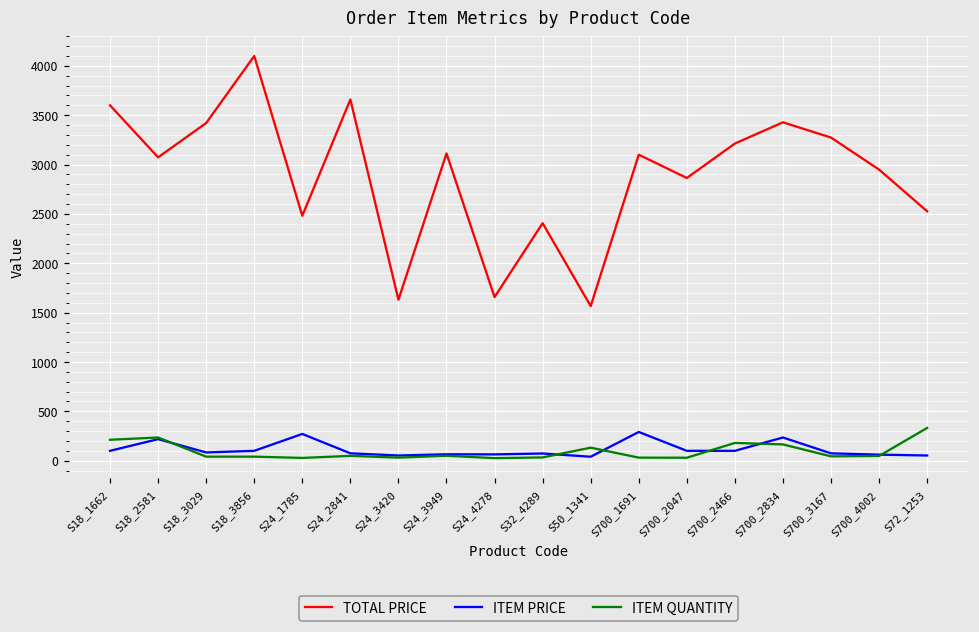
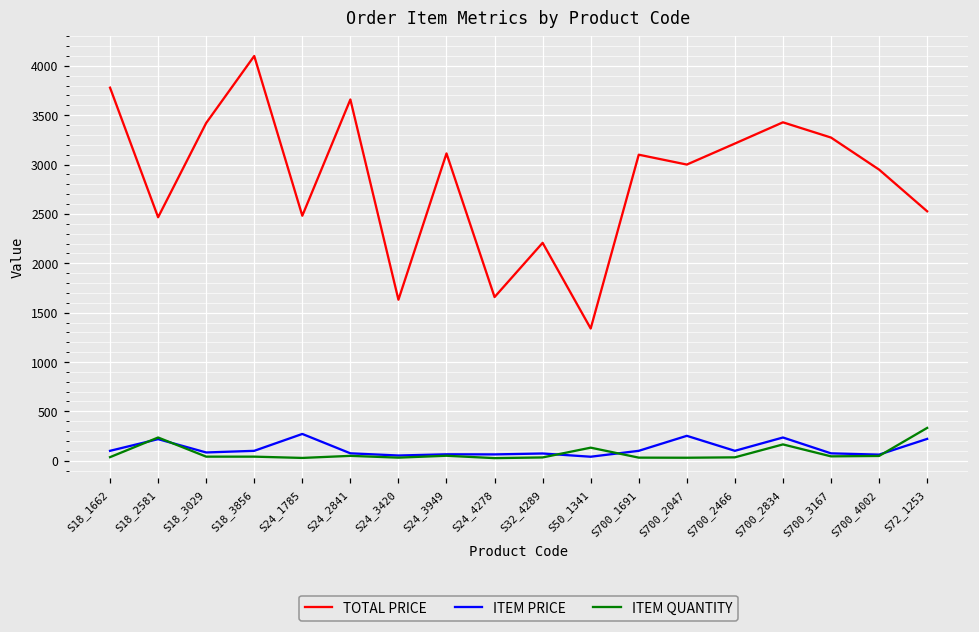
  {
    "TOTAL PRICE": {
-     "S18_1662": 3600,
-     "S18_2581": 3100,
+     "S18_1662": 3800,
+     "S18_2581": 2500,
      "S18_3029": 3400,
      "S18_3856": 4100,
      "S24_1785": 2500,
      "S24_2841": 3700,
      "S24_3420": 1600,
      "S24_3949": 3100,
      "S24_4278": 1700,
-     "S32_4289": 2400,
-     "S50_1341": 1600,
+     "S32_4289": 2200,
+     "S50_1341": 1300,
      "S700_1691": 3100,
-     "S700_2047": 2900,
+     "S700_2047": 3000,
      "S700_2466": 3200,
      "S700_2834": 3400,
      "S700_3167": 3300,
      "S700_4002": 2900,
      "S72_1253": 2500
    },
    "ITEM PRICE": {
      "S18_1662": 100,
      "S18_3029": 100,
      "S18_3856": 100,
      "S24_1785": 300,
      "S24_4278": 100,
      "S32_4289": 100,
      "S50_1341": 0,
-     "S700_1691": 300,
-     "S700_2047": 100,
+     "S700_1691": 100,
+     "S700_2047": 300,
      "S700_2466": 100,
      "S700_2834": 200,
      "S700_3167": 100,
-     "S72_1253": 100
+     "S72_1253": 200
    },
    "ITEM QUANTITY": {
-     "S18_1662": 200,
+     "S18_1662": 0,
      "S18_3029": 0,
      "S18_3856": 0,
      "S24_1785": 0,
      "S24_4278": 0,
      "S32_4289": 0,
      "S50_1341": 100,
      "S700_1691": 0,
      "S700_2047": 0,
-     "S700_2466": 200,
+     "S700_2466": 0,
      "S700_2834": 200,
      "S700_3167": 0,
      "S72_1253": 300
    }
  }
